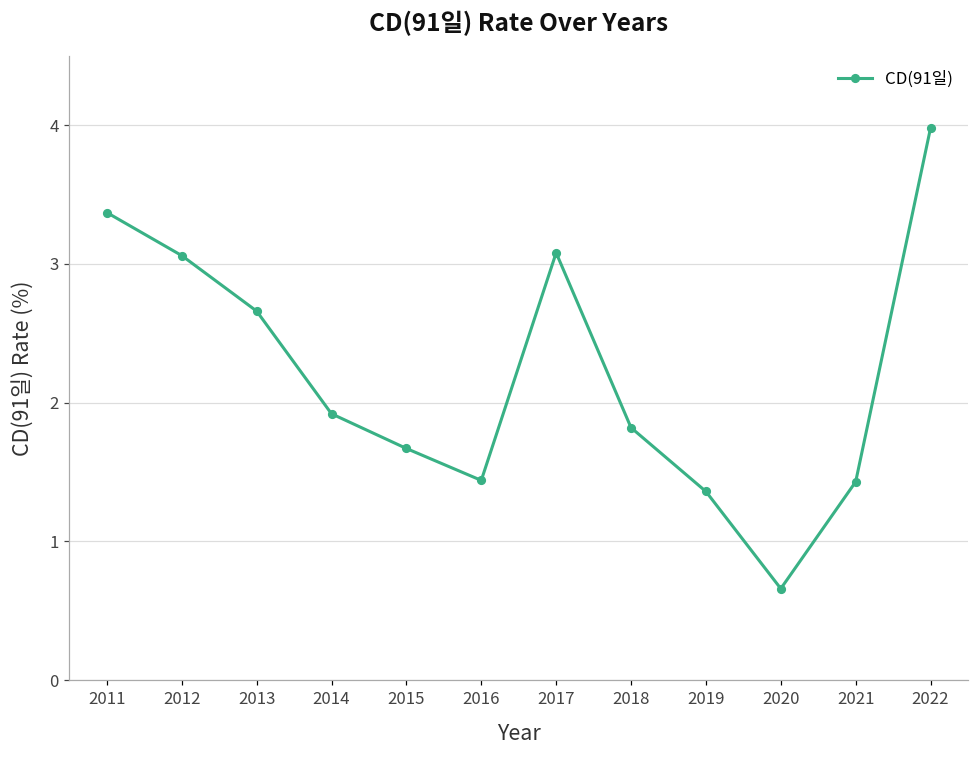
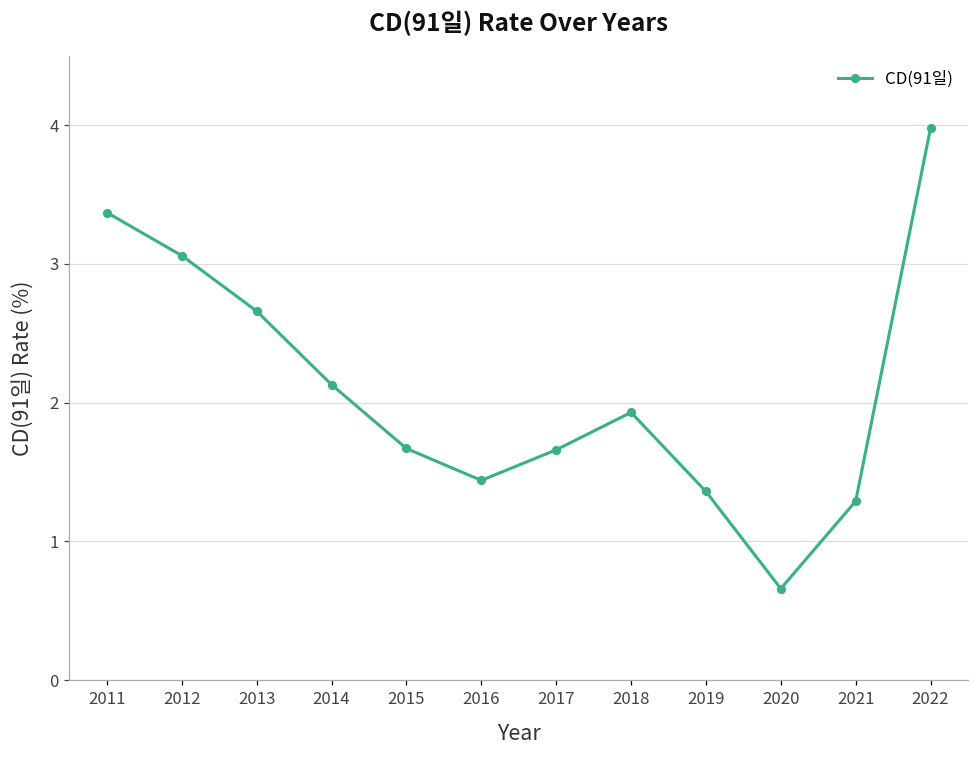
  {
    "2011": 3.37,
    "2012": 3.06,
    "2013": 2.66,
-   "2014": 1.92,
+   "2014": 2.13,
    "2015": 1.67,
    "2016": 1.44,
-   "2017": 3.08,
-   "2018": 1.82,
+   "2017": 1.66,
+   "2018": 1.93,
    "2019": 1.36,
    "2020": 0.66,
-   "2021": 1.43,
+   "2021": 1.29,
    "2022": 3.98
  }
